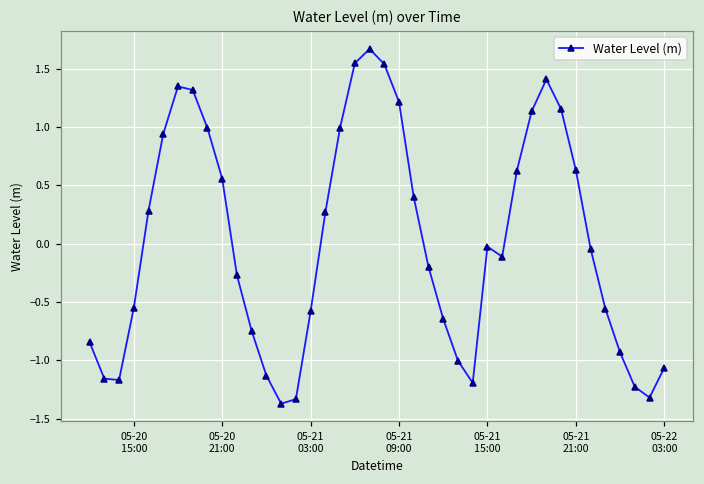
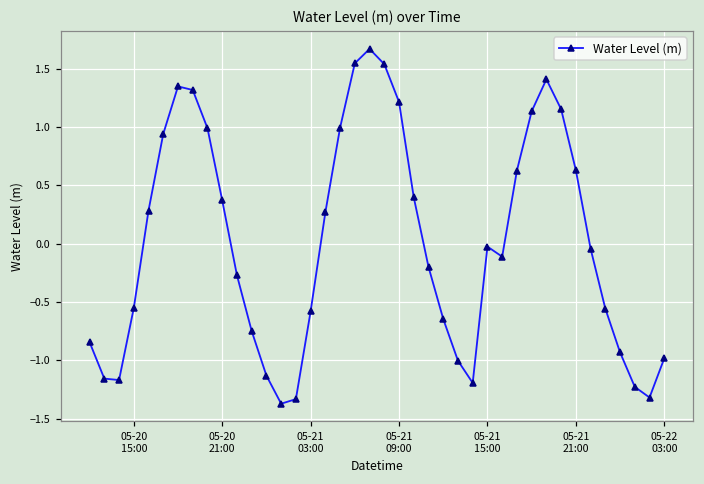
  {
    "05-20 15:00": -0.55,
-   "05-20 21:00": 0.56,
+   "05-20 21:00": 0.37,
    "05-21 03:00": -0.58,
    "05-21 09:00": 1.22,
    "05-21 15:00": -0.02,
    "05-21 21:00": 0.63,
-   "05-22 03:00": -1.06
+   "05-22 03:00": -0.98
  }
